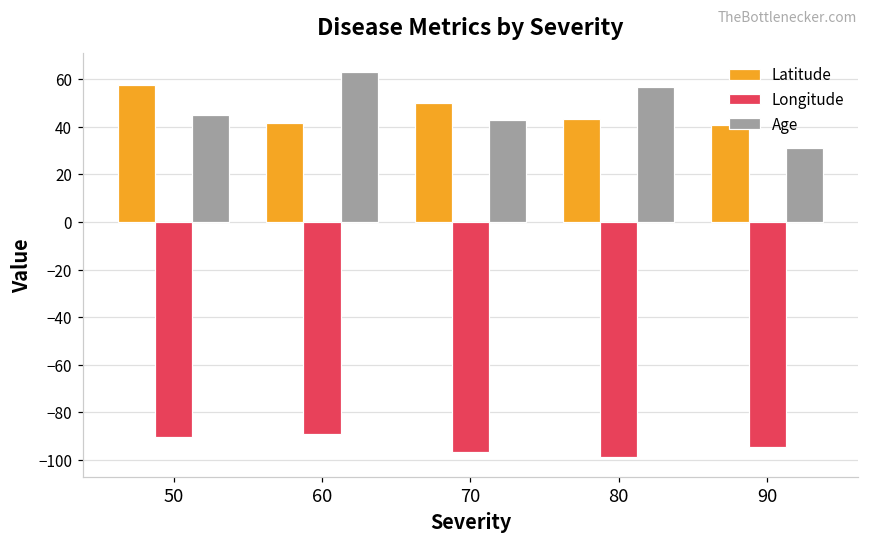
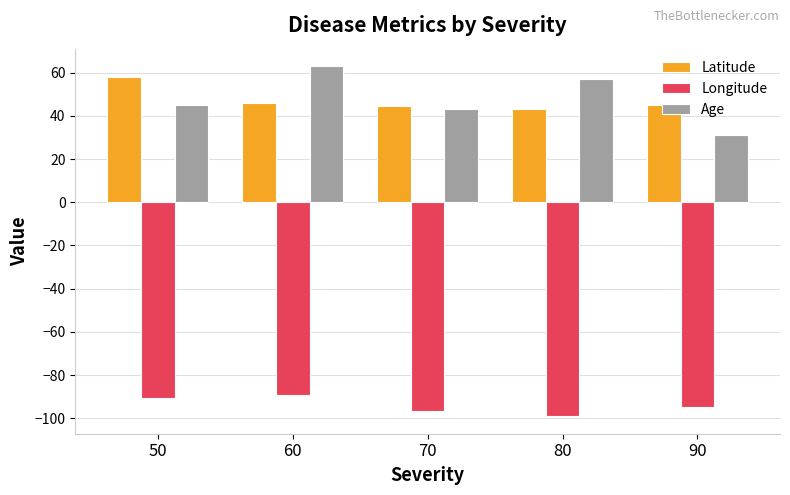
  {
    "Latitude": {
      "50": 58,
-     "60": 42,
-     "70": 50,
+     "60": 46,
+     "70": 45,
      "80": 43,
-     "90": 41
+     "90": 45
    },
    "Longitude": {
      "50": -91,
      "60": -89,
      "70": -97,
      "80": -99,
      "90": -95
    },
    "Age": {
      "50": 45,
      "60": 63,
      "70": 43,
      "80": 57,
      "90": 31
    }
  }
